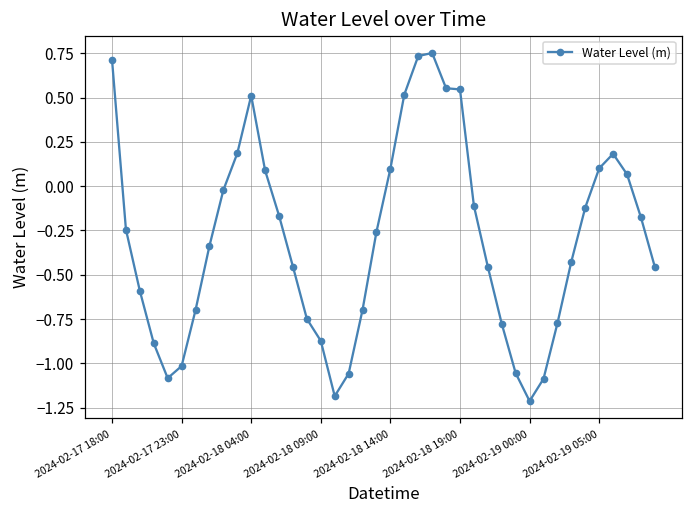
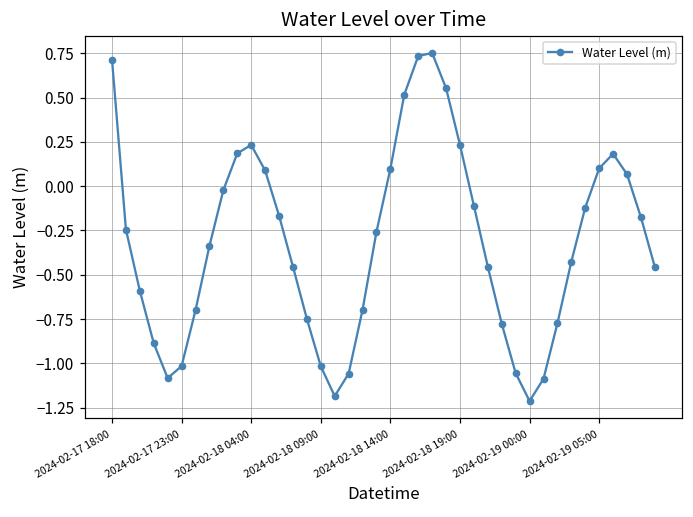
  {
    "2024-02-17 18:00": 0.72,
    "2024-02-17 23:00": -1.02,
-   "2024-02-18 04:00": 0.51,
-   "2024-02-18 09:00": -0.87,
+   "2024-02-18 04:00": 0.23,
+   "2024-02-18 09:00": -1.02,
    "2024-02-18 14:00": 0.10,
-   "2024-02-18 19:00": 0.55,
+   "2024-02-18 19:00": 0.23,
    "2024-02-19 00:00": -1.21,
    "2024-02-19 05:00": 0.10
  }
